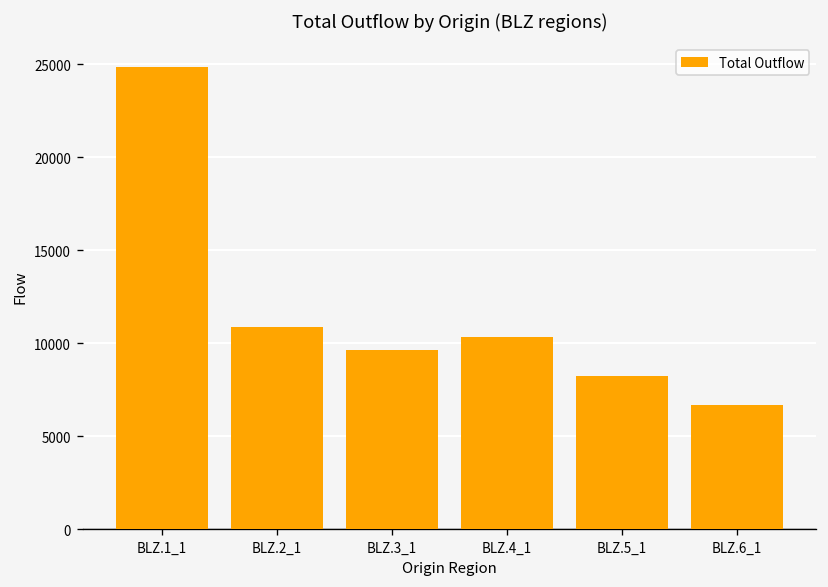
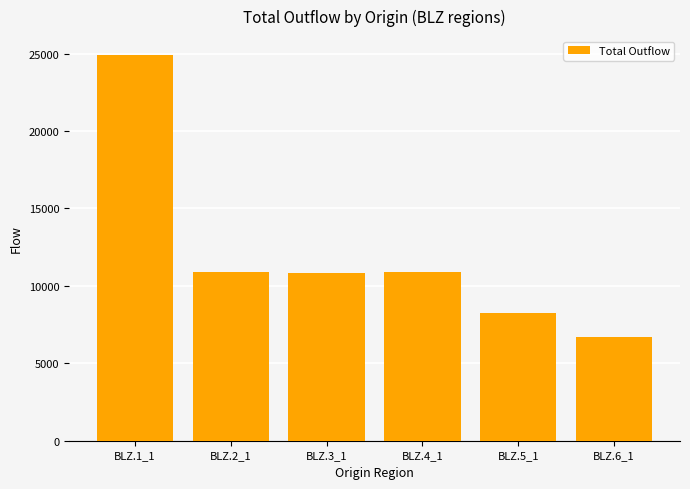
  {
    "BLZ.1_1": 24900,
    "BLZ.2_1": 10900,
-   "BLZ.3_1": 9700,
-   "BLZ.4_1": 10300,
+   "BLZ.3_1": 10900,
+   "BLZ.4_1": 10900,
    "BLZ.5_1": 8200,
    "BLZ.6_1": 6700
  }
